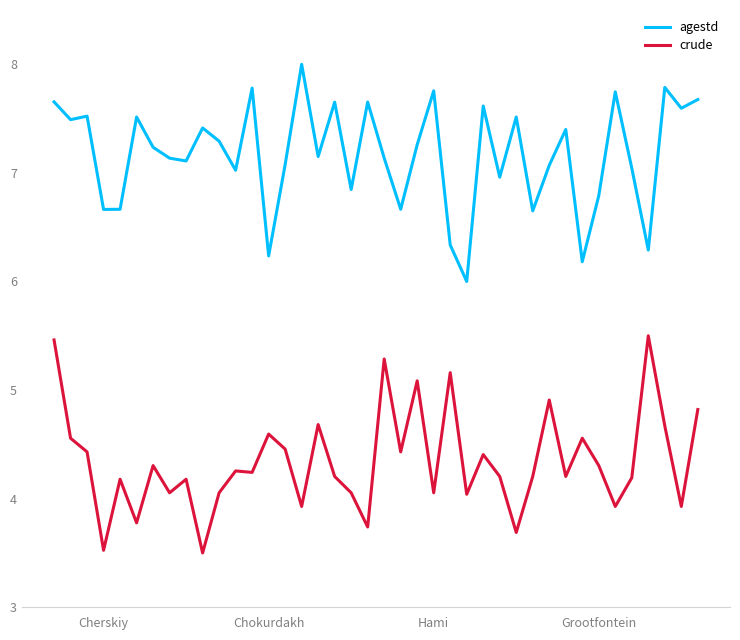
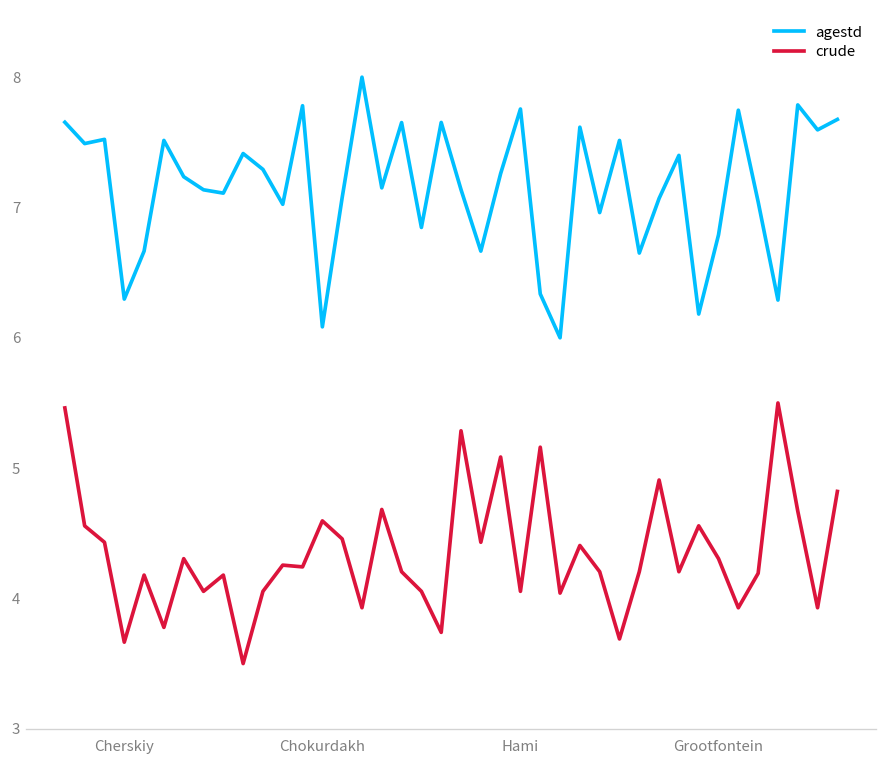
  {
    "agestd": {
-     "Cherskiy": 6.66,
-     "Chokurdakh": 6.24,
+     "Cherskiy": 6.30,
+     "Chokurdakh": 6.08,
      "Hami": 7.76,
      "Grootfontein": 6.79
    },
    "crude": {
-     "Cherskiy": 3.52,
+     "Cherskiy": 3.66,
      "Chokurdakh": 4.59,
      "Hami": 4.05,
      "Grootfontein": 4.30
    }
  }
